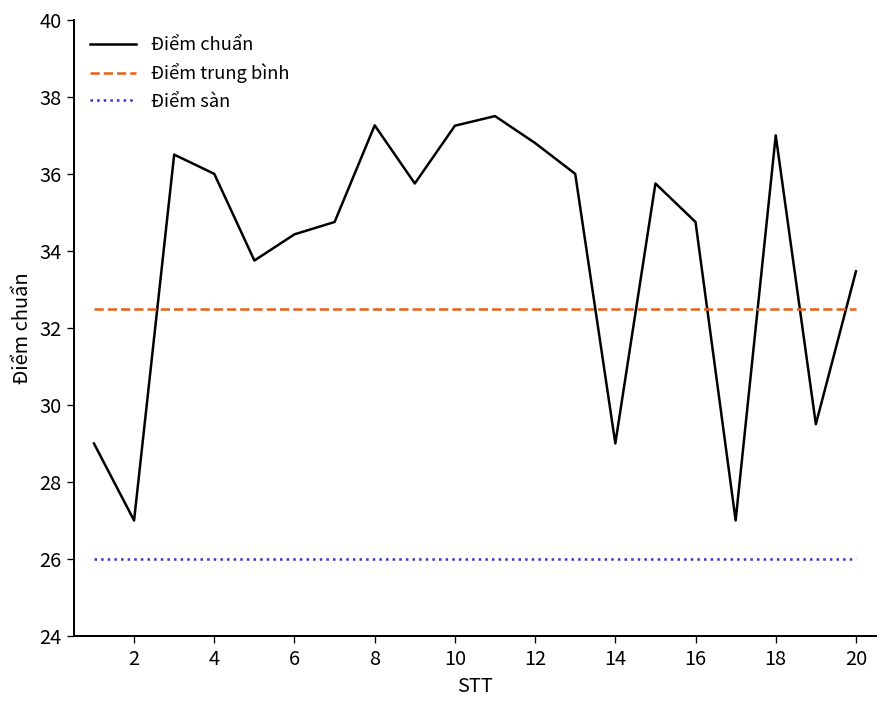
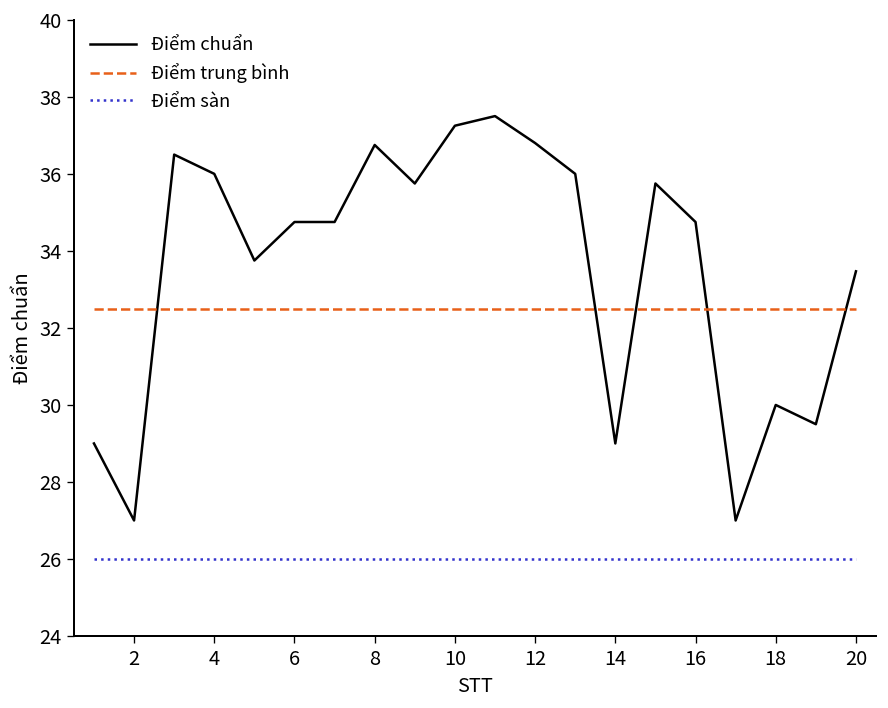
  {
    "Điểm chuẩn": {
      "2": 27.0,
      "4": 36.0,
-     "6": 34.4,
-     "8": 37.3,
+     "6": 34.8,
+     "8": 36.8,
      "10": 37.3,
      "12": 36.8,
      "14": 29.0,
      "16": 34.8,
-     "18": 37,
+     "18": 30,
      "20": 33.5
    },
    "Điểm trung bình": {
      "2": 32.5,
      "4": 32.5,
      "6": 32.5,
      "8": 32.5,
      "10": 32.5,
      "12": 32.5,
      "14": 32.5,
      "16": 32.5,
      "18": 32.5,
      "20": 32.5
    },
    "Điểm sàn": {
      "2": 26.0,
      "4": 26.0,
      "6": 26.0,
      "8": 26.0,
      "10": 26.0,
      "12": 26.0,
      "14": 26.0,
      "16": 26.0,
      "18": 26.0,
      "20": 26.0
    }
  }
